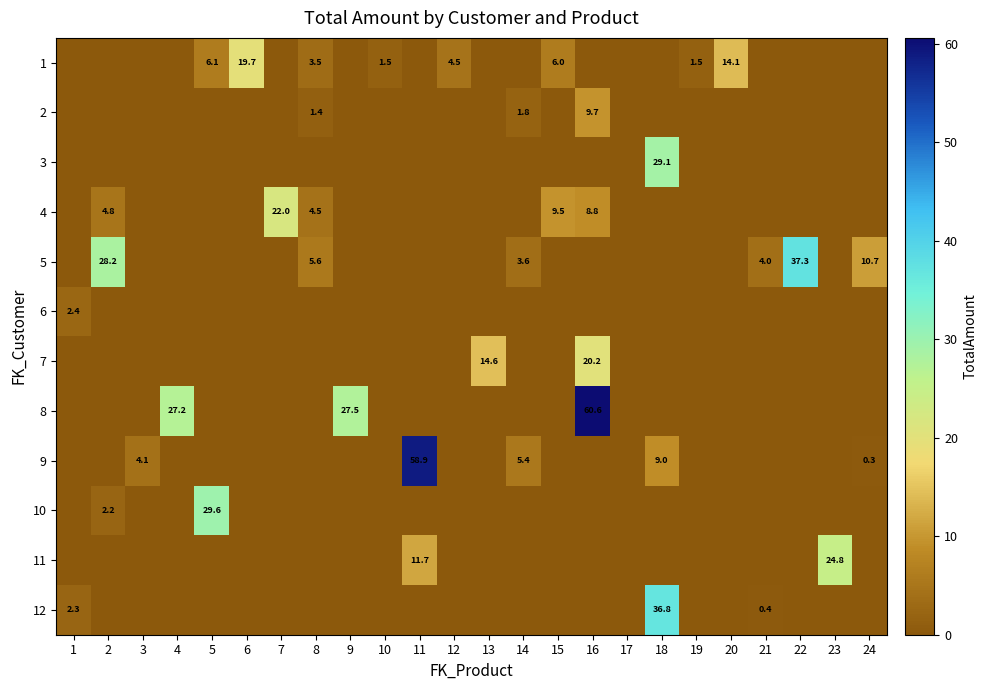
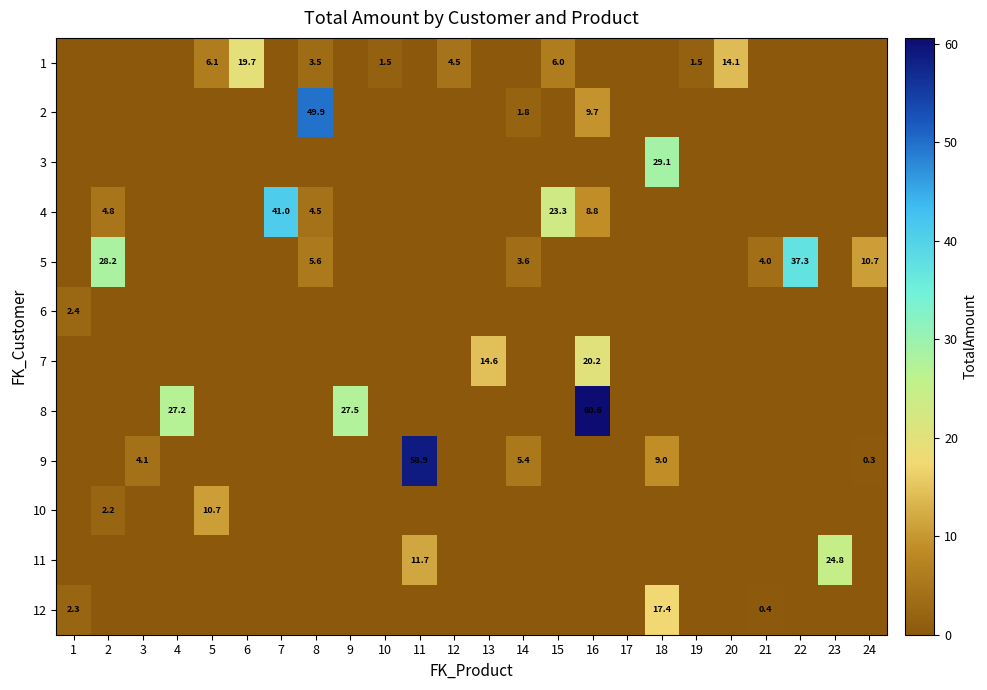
  {
    "1": {
      "5": 6.1,
      "6": 19.7,
      "8": 3.5,
      "10": 1.5,
      "12": 4.5,
      "15": 6.0,
      "19": 1.5,
      "20": 14.1
    },
    "2": {
-     "8": 1.4,
+     "8": 49.9,
      "14": 1.8,
      "16": 9.7
    },
    "3": {
      "18": 29.1
    },
    "4": {
      "2": 4.8,
-     "7": 22.0,
+     "7": 41.0,
      "8": 4.5,
-     "15": 9.5,
+     "15": 23.3,
      "16": 8.8
    },
    "5": {
      "2": 28.2,
      "8": 5.6,
      "14": 3.6,
      "21": 4.0,
      "22": 37.3,
      "24": 10.7
    },
    "6": {
      "1": 2.4
    },
    "7": {
      "13": 14.6,
      "16": 20.2
    },
    "8": {
      "4": 27.2,
      "9": 27.5,
      "16": 60.6
    },
    "9": {
      "3": 4.1,
      "11": 58.9,
      "14": 5.4,
      "18": 9.0,
      "24": 0.3
    },
    "10": {
      "2": 2.2,
-     "5": 29.6
+     "5": 10.7
    },
    "11": {
      "11": 11.7,
      "23": 24.8
    },
    "12": {
      "1": 2.3,
-     "18": 36.8,
+     "18": 17.4,
      "21": 0.4
    }
  }
